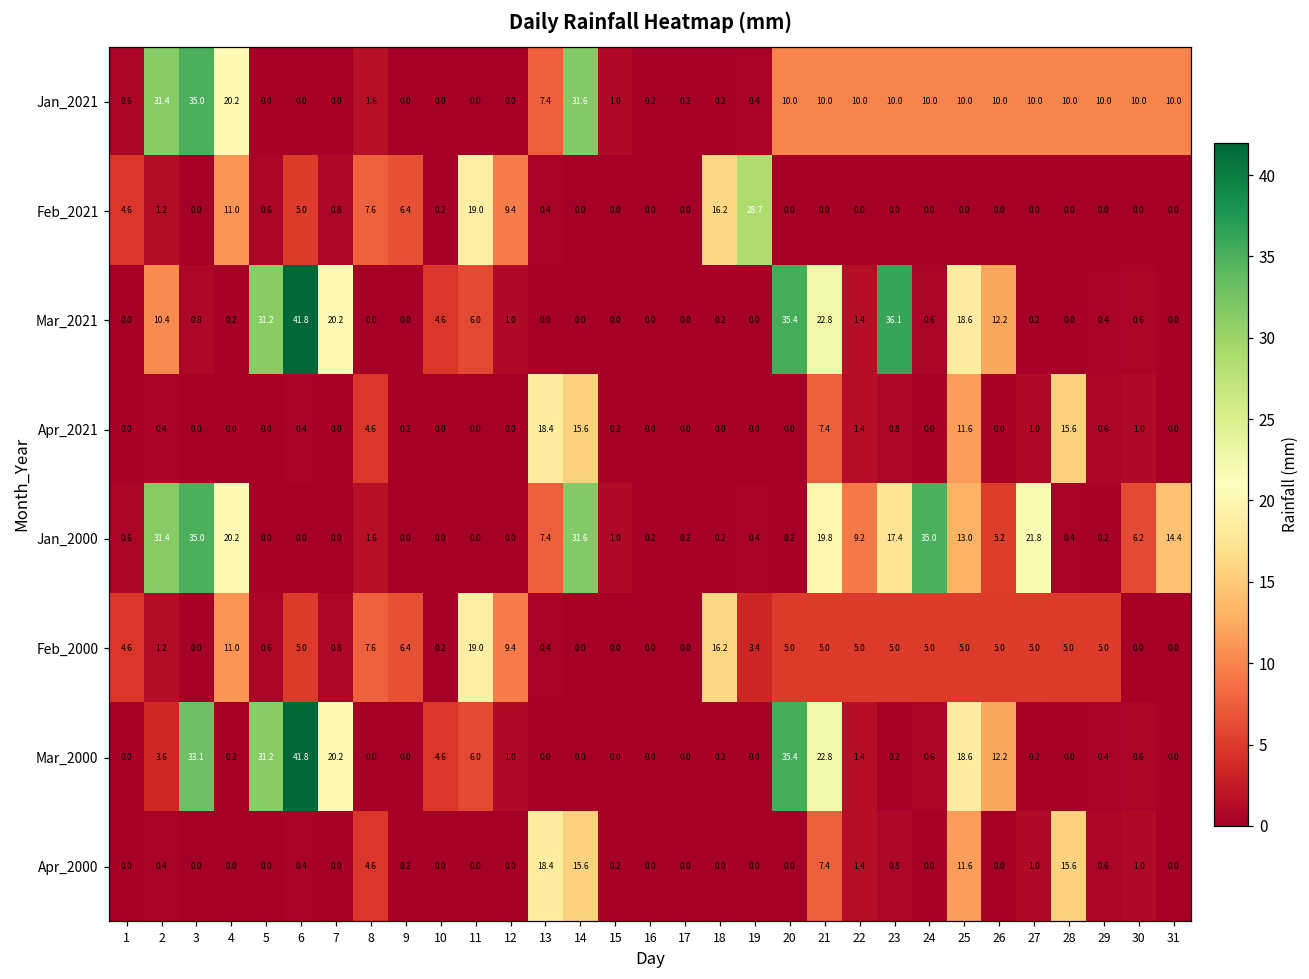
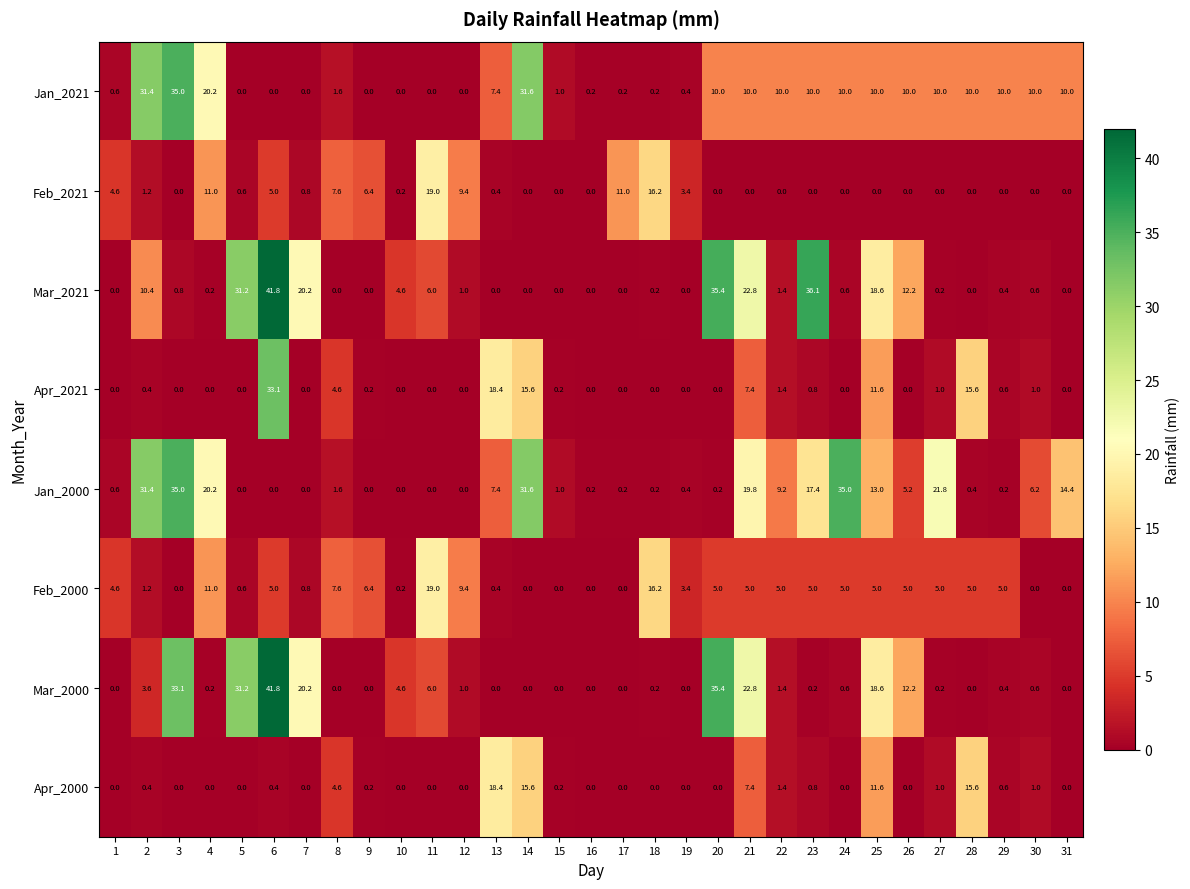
  {
    "Feb_2021": {
      "1": 4.6,
      "2": 1.2,
      "3": 0.0,
      "4": 11.0,
      "5": 0.6,
      "6": 5.0,
      "7": 0.8,
      "8": 7.6,
      "9": 6.4,
      "10": 0.2,
      "11": 19.0,
      "12": 9.4,
      "13": 0.4,
      "14": 0.0,
      "15": 0.0,
      "16": 0.0,
-     "17": 0.0,
+     "17": 11.0,
      "18": 16.2,
-     "19": 28.7,
+     "19": 3.4,
      "20": 0.0,
      "21": 0.0,
      "22": 0.0,
      "23": 0.0,
      "24": 0.0,
      "25": 0.0,
      "26": 0.0,
      "27": 0.0,
      "28": 0.0,
      "29": 0.0,
      "30": 0.0,
      "31": 0.0
    },
    "Apr_2021": {
      "1": 0.0,
      "2": 0.4,
      "3": 0.0,
      "4": 0.0,
      "5": 0.0,
-     "6": 0.4,
+     "6": 33.1,
      "7": 0.0,
      "8": 4.6,
      "9": 0.2,
      "10": 0.0,
      "11": 0.0,
      "12": 0.0,
      "13": 18.4,
      "14": 15.6,
      "15": 0.2,
      "16": 0.0,
      "17": 0.0,
      "18": 0.0,
      "19": 0.0,
      "20": 0.0,
      "21": 7.4,
      "22": 1.4,
      "23": 0.8,
      "24": 0.0,
      "25": 11.6,
      "26": 0.0,
      "27": 1.0,
      "28": 15.6,
      "29": 0.6,
      "30": 1.0,
      "31": 0.0
    }
  }
